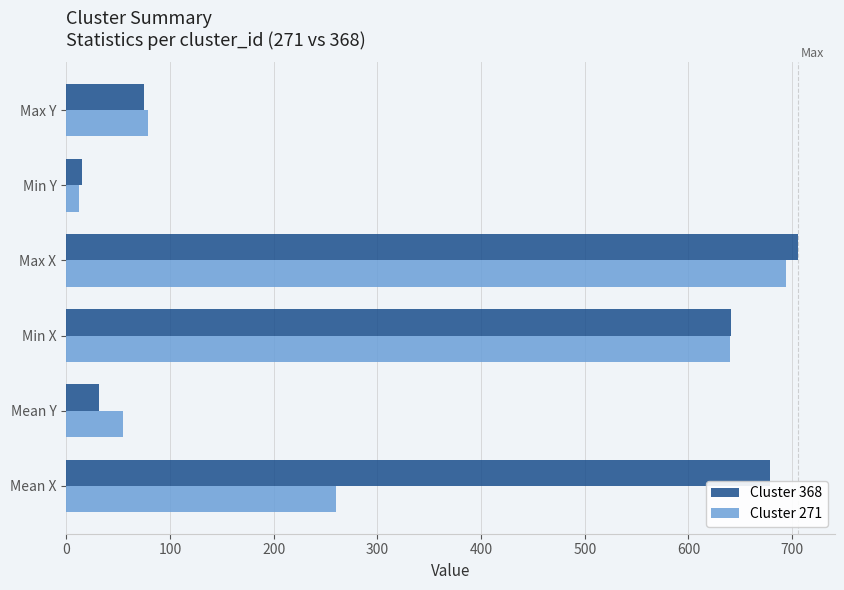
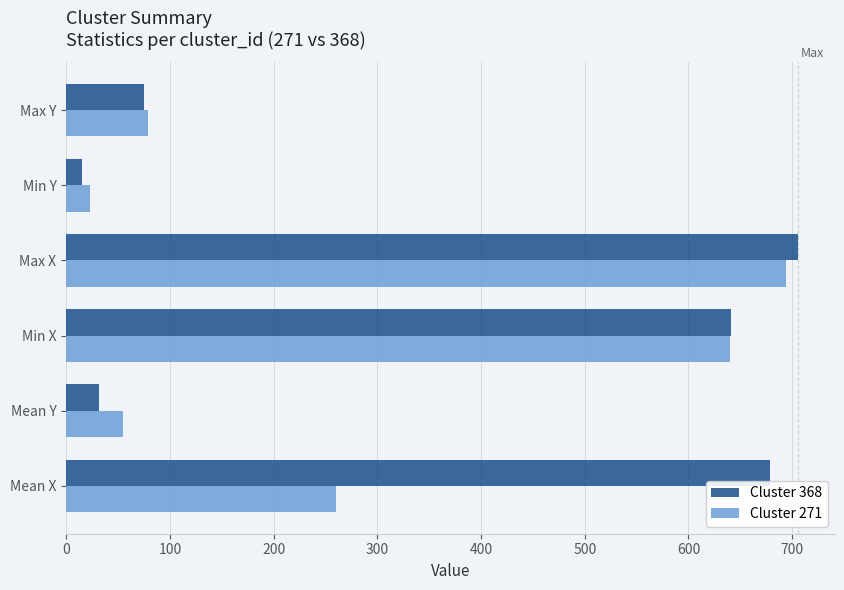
  {
    "Cluster 368": {
      "Max Y": 75,
      "Min Y": 15,
      "Max X": 706,
      "Min X": 641,
      "Mean Y": 31,
      "Mean X": 678
    },
    "Cluster 271": {
      "Max Y": 79,
-     "Min Y": 12,
+     "Min Y": 23,
      "Max X": 694,
      "Min X": 640,
      "Mean Y": 54,
      "Mean X": 260
    }
  }
